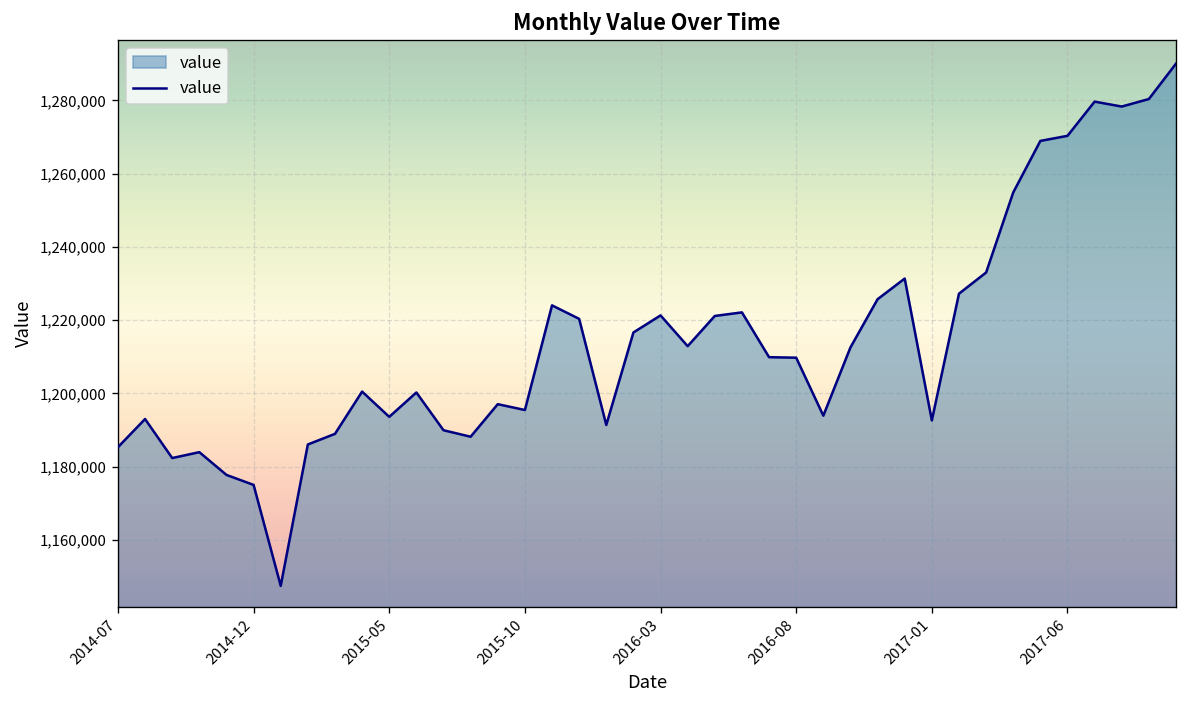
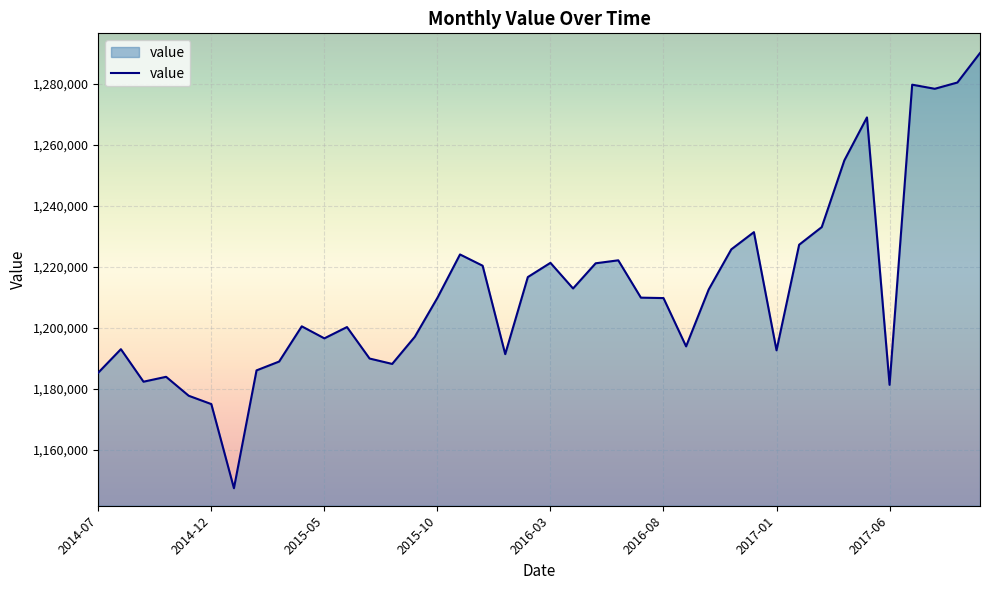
  {
    "2014-07": "1,185,000",
    "2014-12": "1,175,000",
-   "2015-05": "1,194,000",
-   "2015-10": "1,195,000",
+   "2015-05": "1,197,000",
+   "2015-10": "1,210,000",
    "2016-03": "1,221,000",
    "2016-08": "1,210,000",
    "2017-01": "1,193,000",
-   "2017-06": "1,270,000"
+   "2017-06": "1,181,000"
  }
